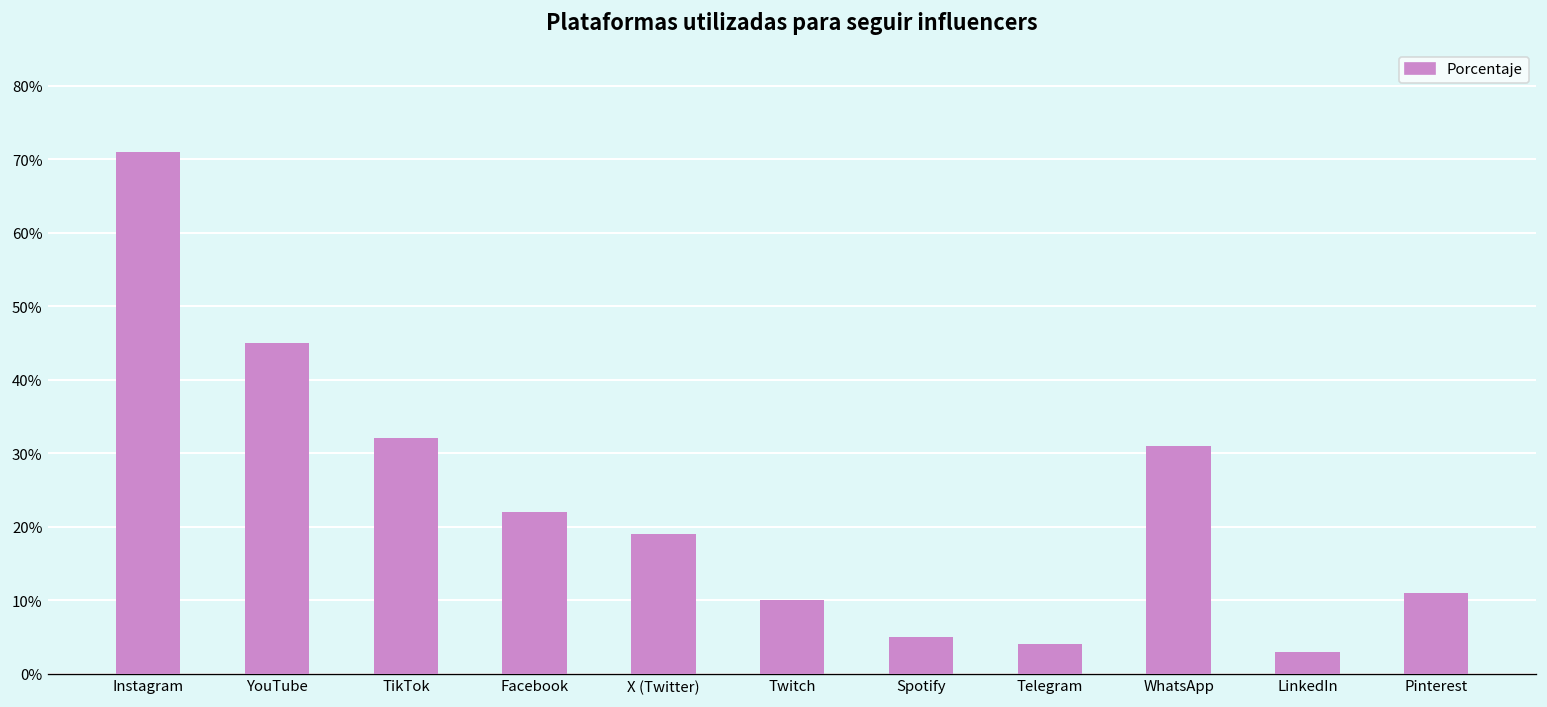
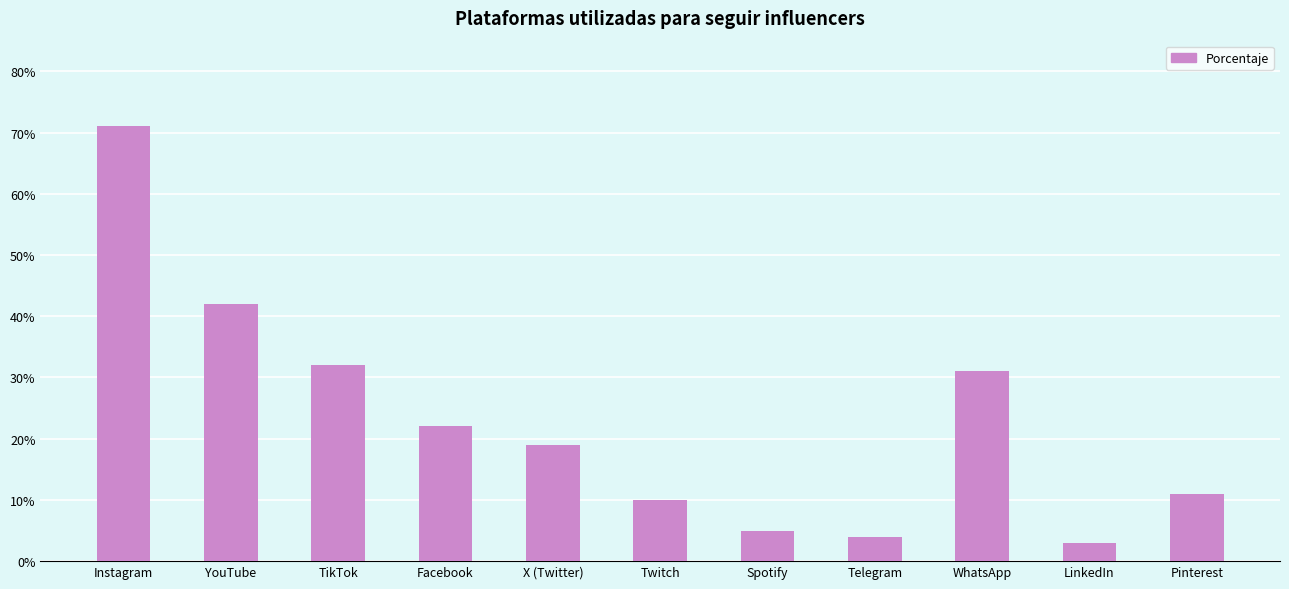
  {
    "Instagram": "71%",
-   "YouTube": "45%",
+   "YouTube": "42%",
    "TikTok": "32%",
    "Facebook": "22%",
    "X (Twitter)": "19%",
    "Twitch": "10%",
    "Spotify": "5%",
    "Telegram": "4%",
    "WhatsApp": "31%",
    "LinkedIn": "3%",
    "Pinterest": "11%"
  }
